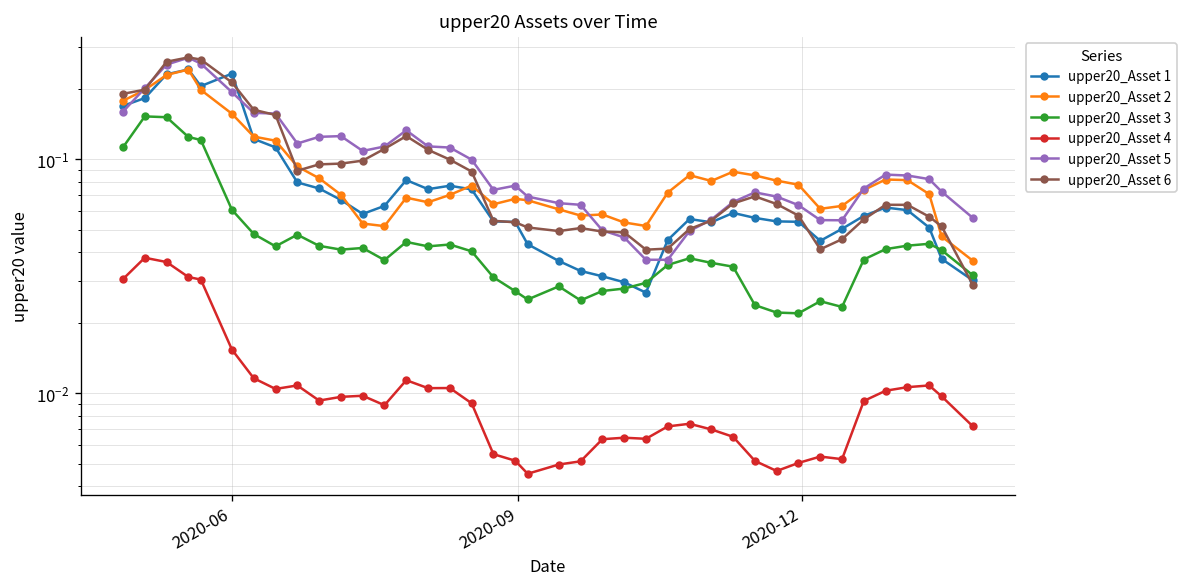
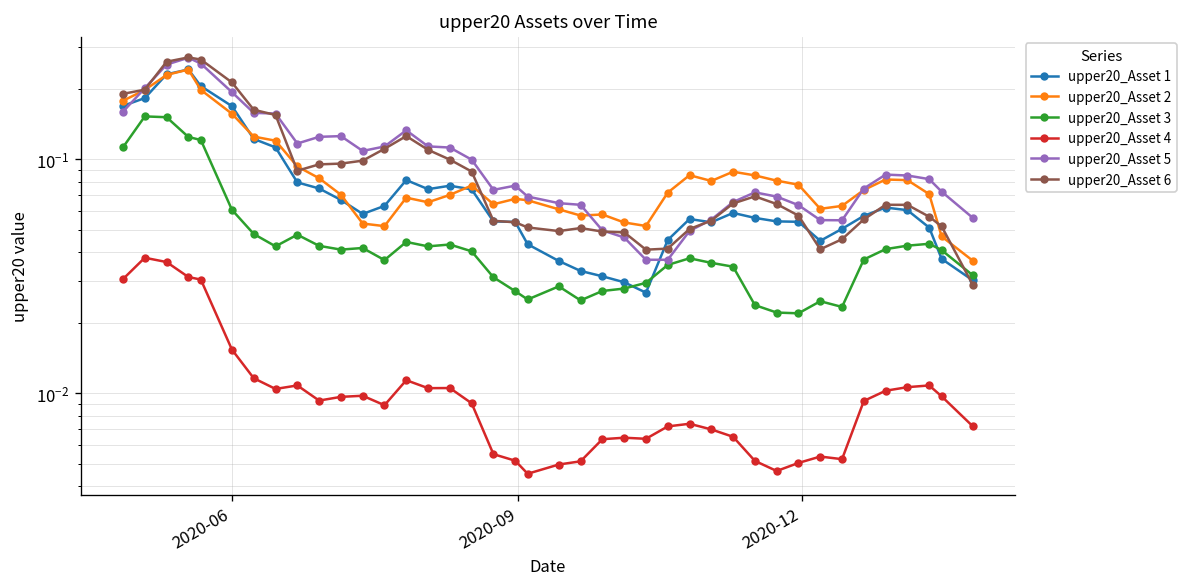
  {
    "upper20_Asset 1": {
-     "2020-06": 0.23
+     "2020-06": 0.17
    },
    "upper20_Asset 2": {
      "2020-06": 0.16
    },
    "upper20_Asset 3": {
      "2020-06": 0.06
    },
    "upper20_Asset 4": {
      "2020-06": 0.015
    },
    "upper20_Asset 5": {
      "2020-06": 0.19
    },
    "upper20_Asset 6": {
      "2020-06": 0.21
    }
  }
